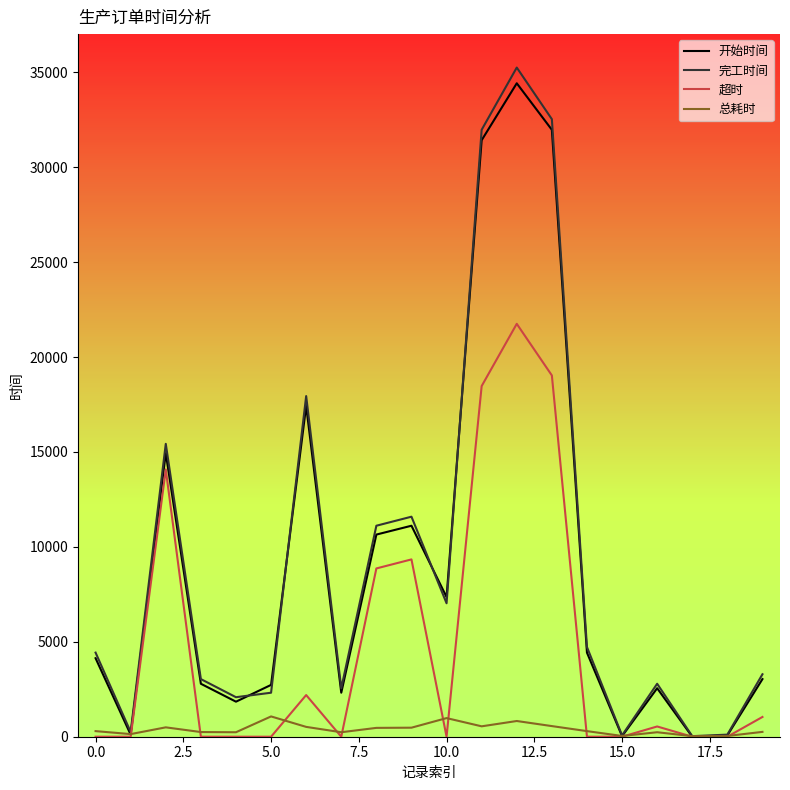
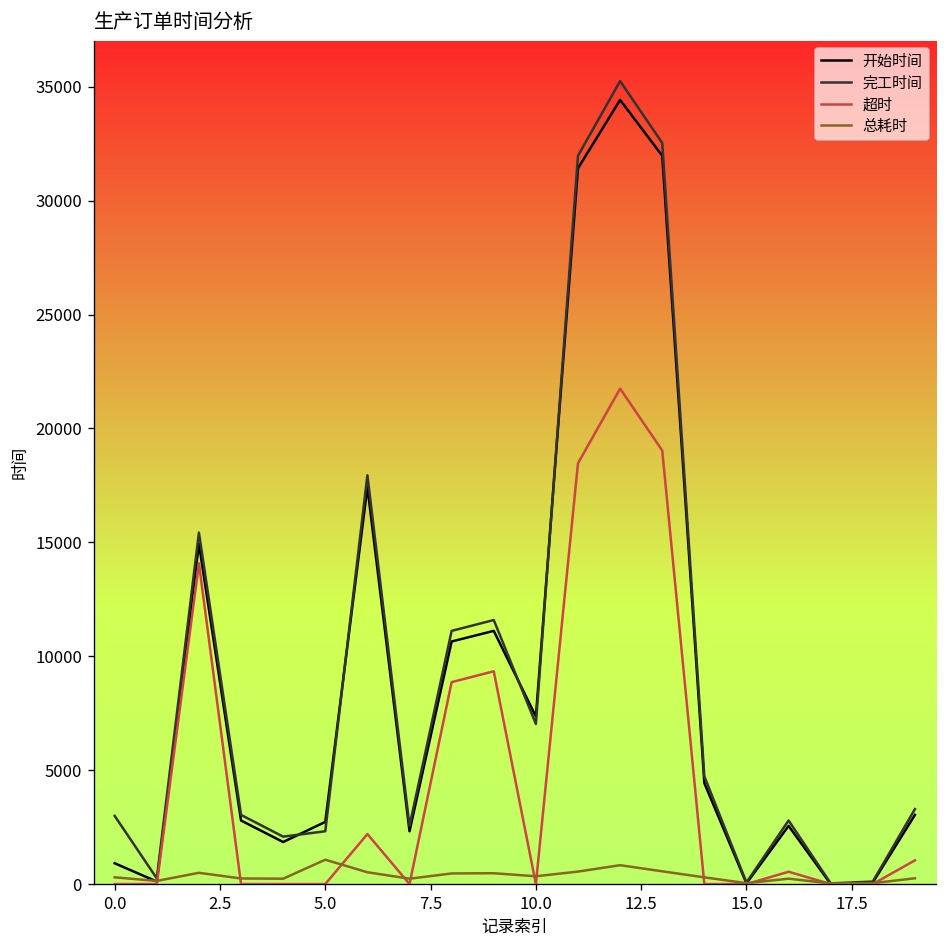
  {
    "开始时间": {
-     "0.0": 4100,
+     "0.0": 900,
      "5.0": 2700,
      "10.0": 7400
    },
    "完工时间": {
-     "0.0": 4400,
+     "0.0": 3000,
      "5.0": 2300,
      "10.0": 7000
    },
    "超时": {
      "0.0": 0,
      "5.0": 0,
      "10.0": 0
    },
    "总耗时": {
      "0.0": 300,
      "5.0": 1100,
-     "10.0": 1000
+     "10.0": 300
    }
  }
